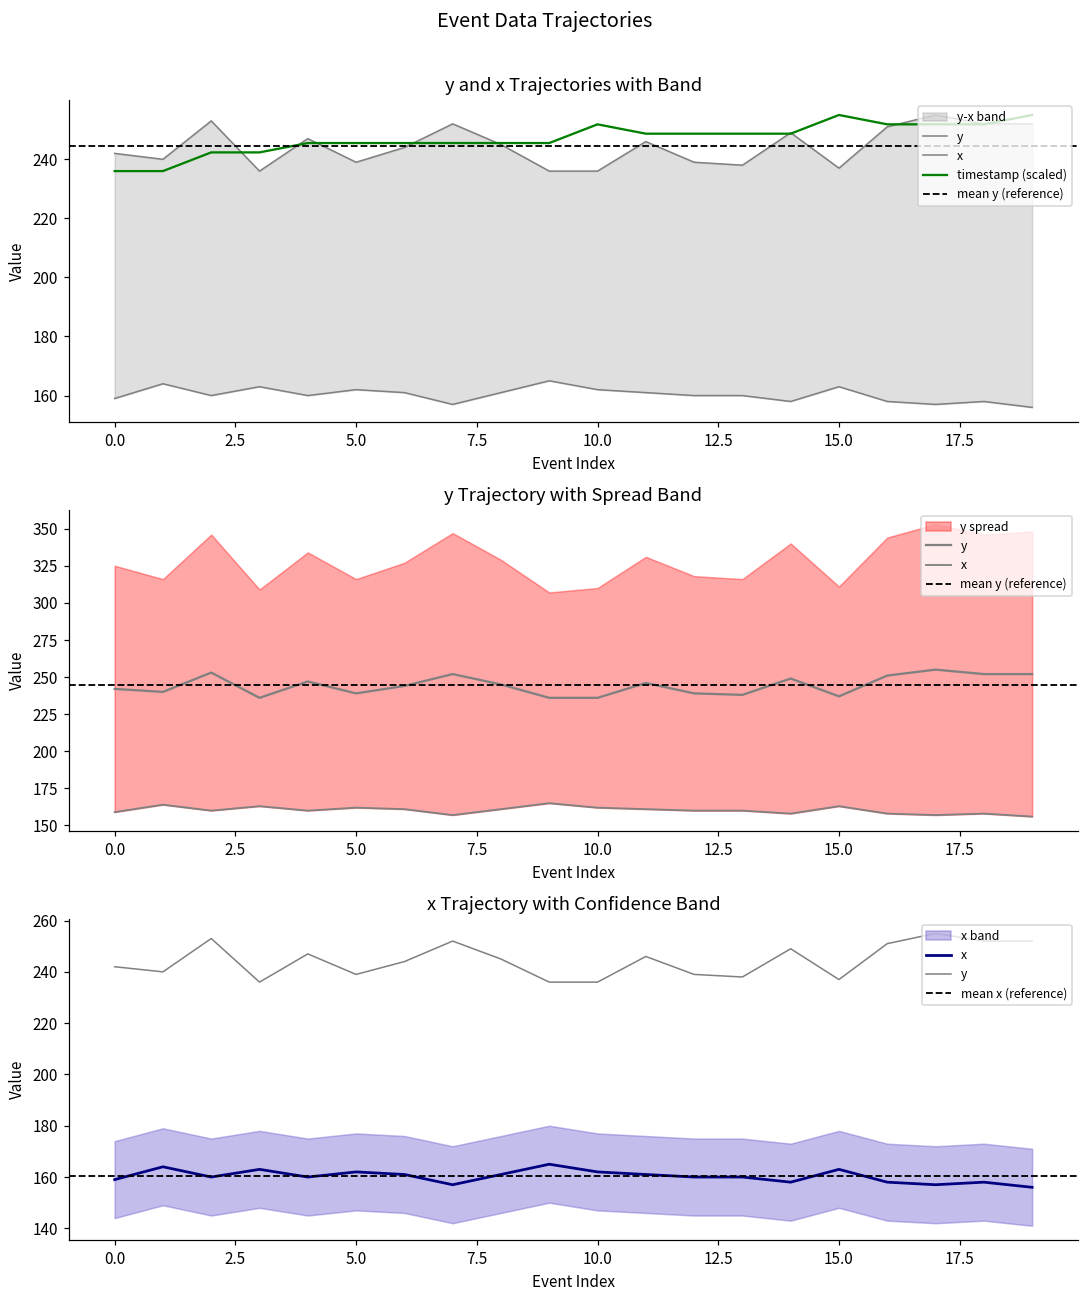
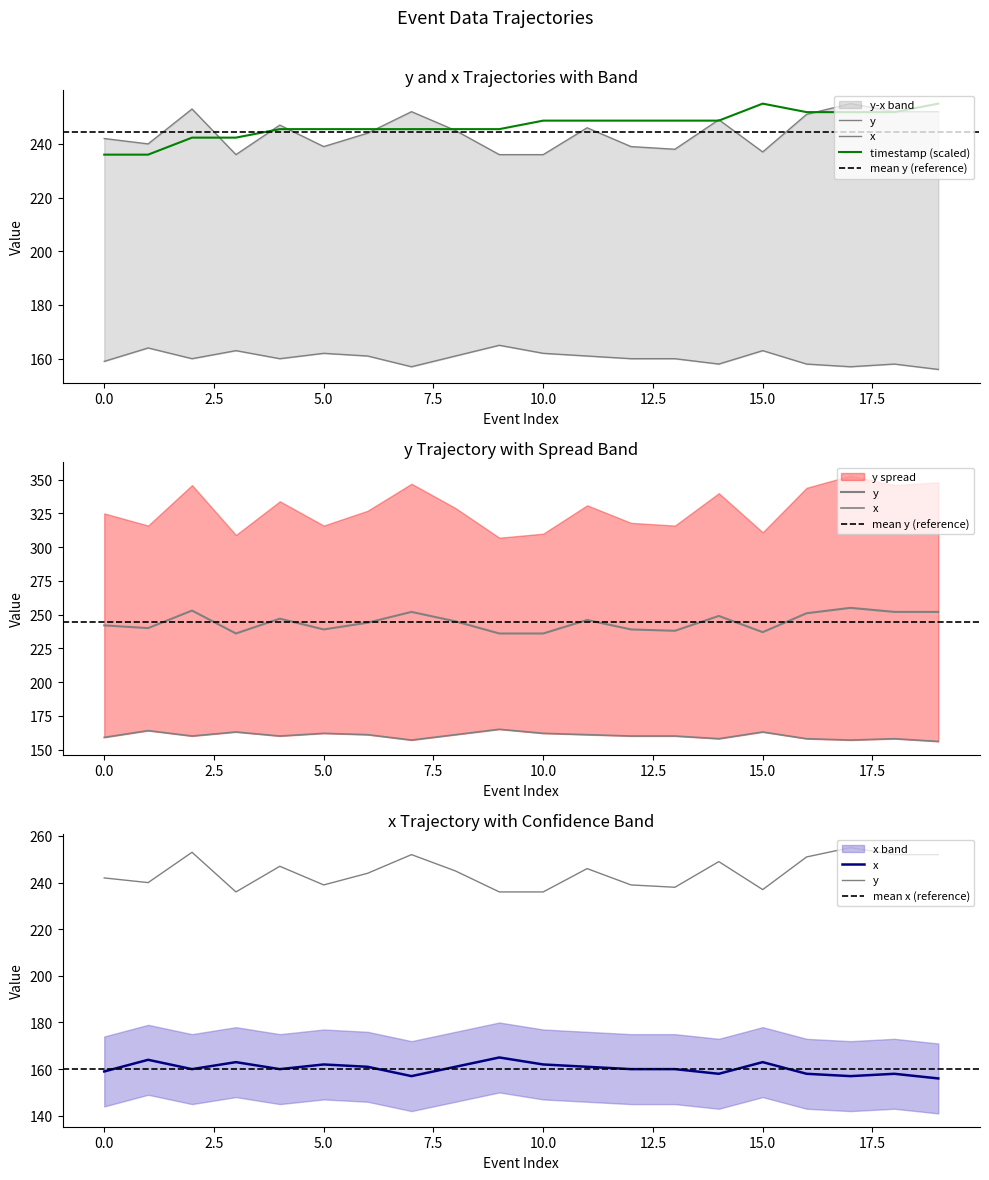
  {
    "y and x Trajectories with Band": {
      "timestamp (scaled)": {
        "0.0": 236,
        "5.0": 246,
-       "10.0": 252,
+       "10.0": 249,
        "15.0": 255
      }
    },
    "x Trajectory with Confidence Band": {
      "x": {
        "0.0": 159,
        "5.0": 162,
        "10.0": 162,
        "15.0": 163
      },
      "y": {
        "0.0": 242,
        "5.0": 239,
        "10.0": 236,
        "15.0": 237
      }
    }
  }
